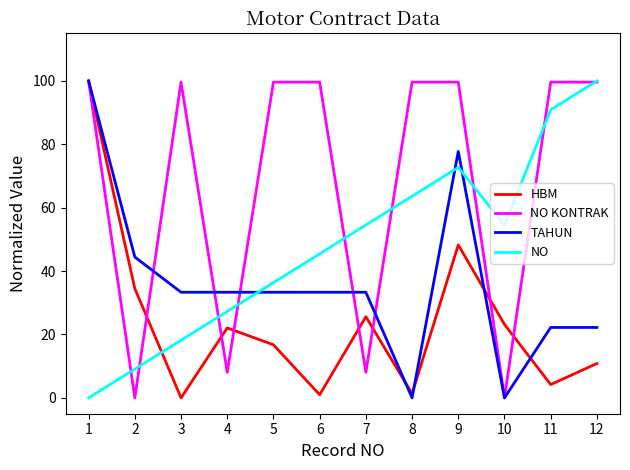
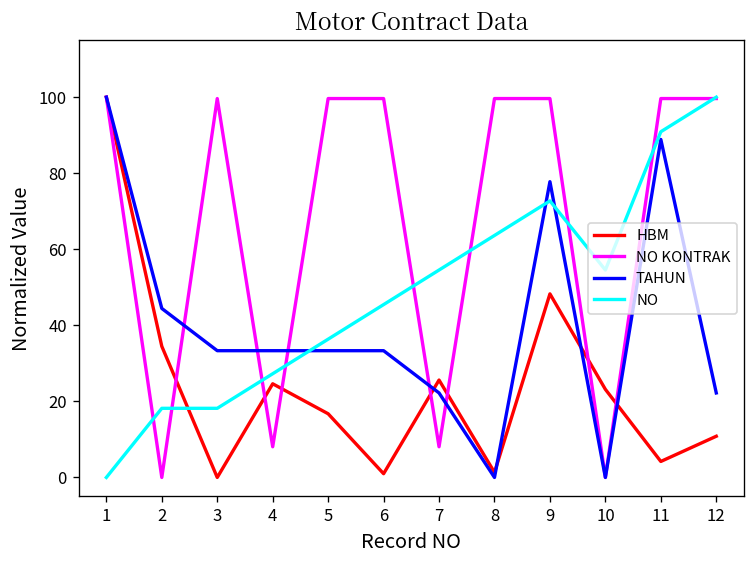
  {
    "HBM": {
      "2": 34,
      "3": 0,
-     "4": 22,
+     "4": 25,
      "5": 17,
      "6": 1,
      "7": 26,
      "8": 1,
      "9": 48,
      "10": 23,
      "11": 4,
      "12": 11
    },
    "NO KONTRAK": {
      "2": 0,
      "3": 100,
      "4": 8,
      "5": 100,
      "6": 100,
      "7": 8,
      "8": 100,
      "9": 100,
      "11": 100
    },
    "TAHUN": {
      "2": 44,
      "3": 33,
      "4": 33,
      "5": 33,
      "6": 33,
-     "7": 33,
+     "7": 22,
      "8": 0,
      "9": 78,
-     "11": 22,
+     "11": 89,
      "12": 22
    },
    "NO": {
      "1": 0,
-     "2": 9,
+     "2": 18,
      "3": 18,
      "4": 27,
      "5": 36,
      "6": 45,
      "7": 55,
      "8": 64,
      "9": 73,
      "11": 91
    }
  }
